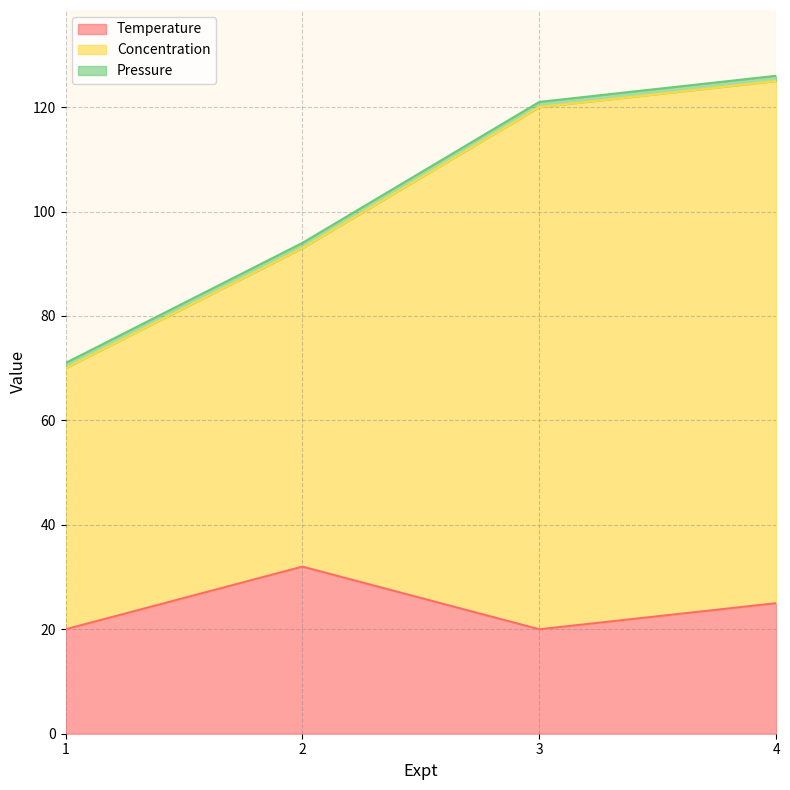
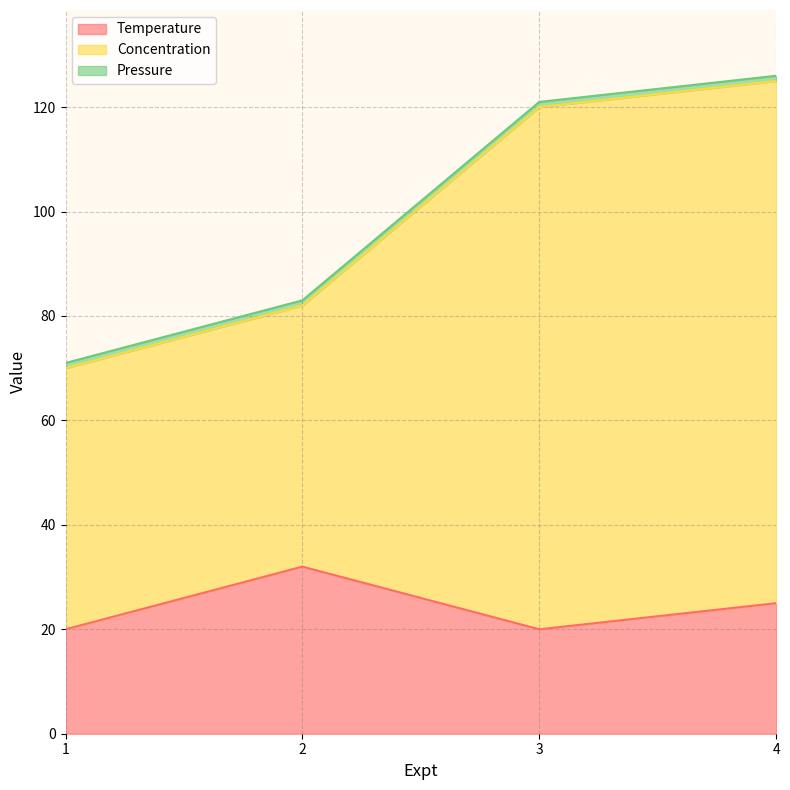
  {
    "Temperature": {
      "1": 20,
      "2": 32,
      "3": 20,
      "4": 25
    },
    "Concentration": {
      "1": 50,
-     "2": 61,
+     "2": 50,
      "3": 100,
      "4": 100
    },
    "Pressure": {
      "1": 1,
      "2": 1,
      "3": 1,
      "4": 1
    }
  }
